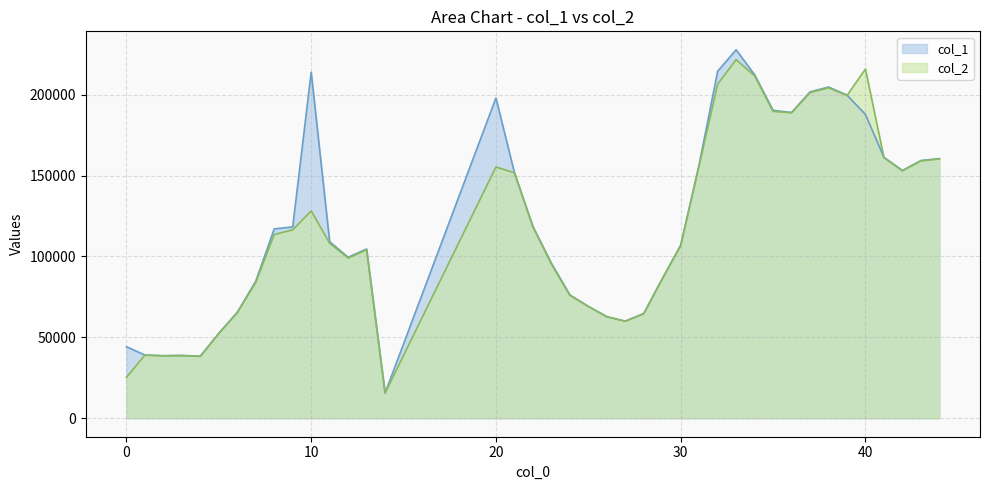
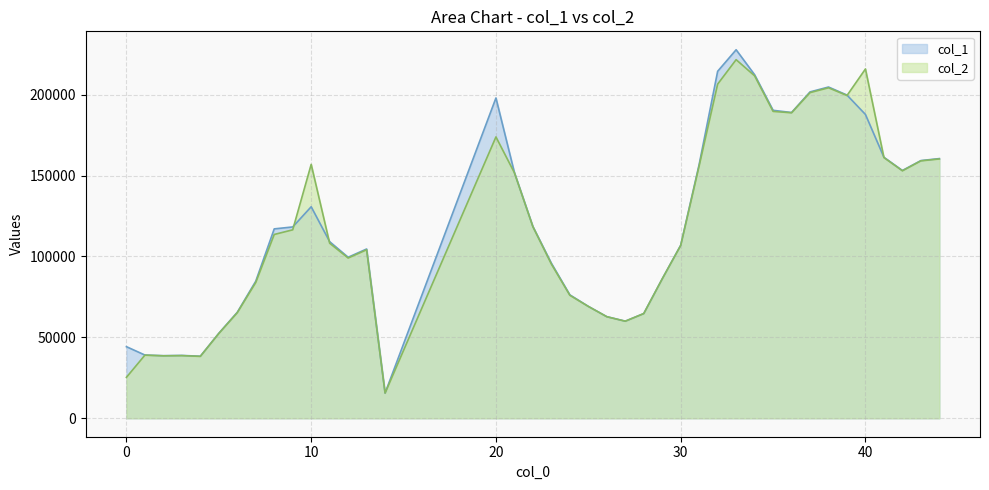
  {
    "col_1": {
      "0": 44000,
-     "10": 214000,
+     "10": 131000,
      "20": 198000,
      "40": 188000
    },
    "col_2": {
      "0": 25000,
-     "10": 128000,
-     "20": 155000,
+     "10": 157000,
+     "20": 174000,
      "40": 216000
    }
  }
